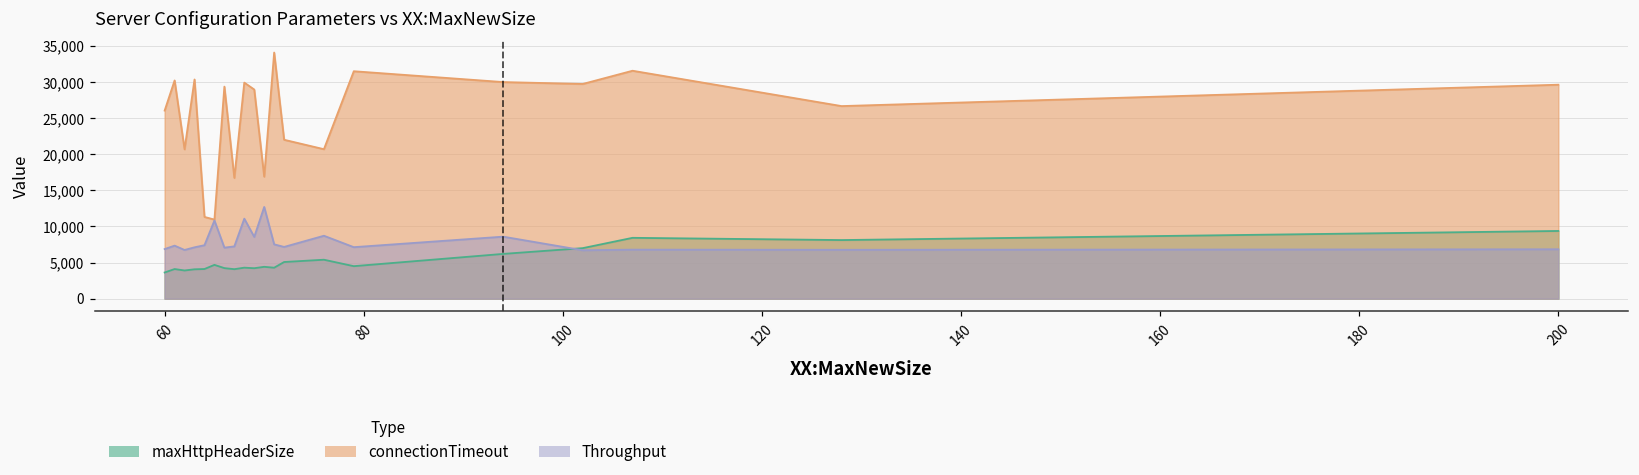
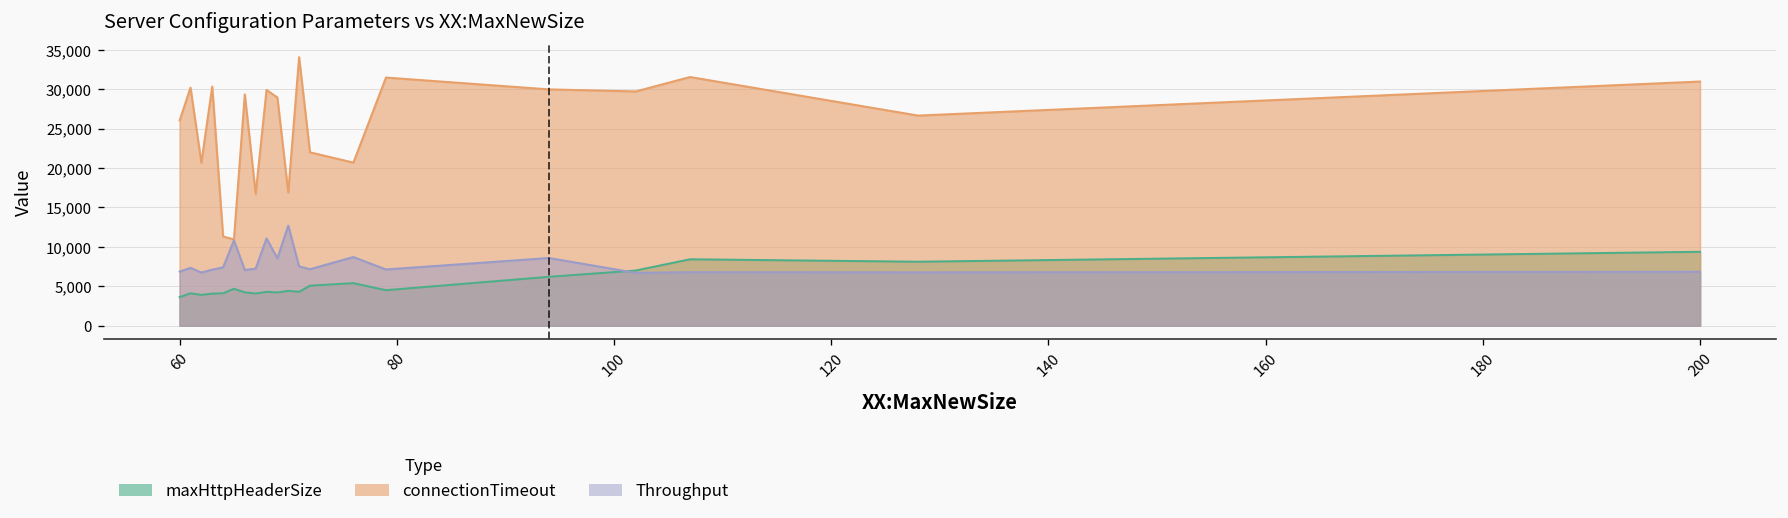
  {
    "maxHttpHeaderSize": {
      "60": "4,000",
      "200": "9,000"
    },
    "connectionTimeout": {
      "60": "26,000",
-     "200": "30,000"
+     "200": "31,000"
    },
    "Throughput": {
      "60": "7,000",
      "200": "7,000"
    }
  }
